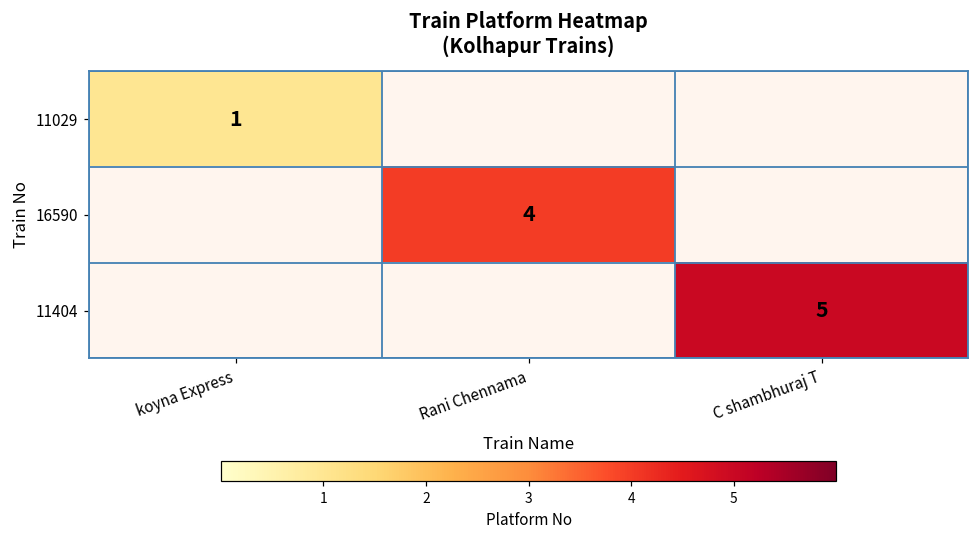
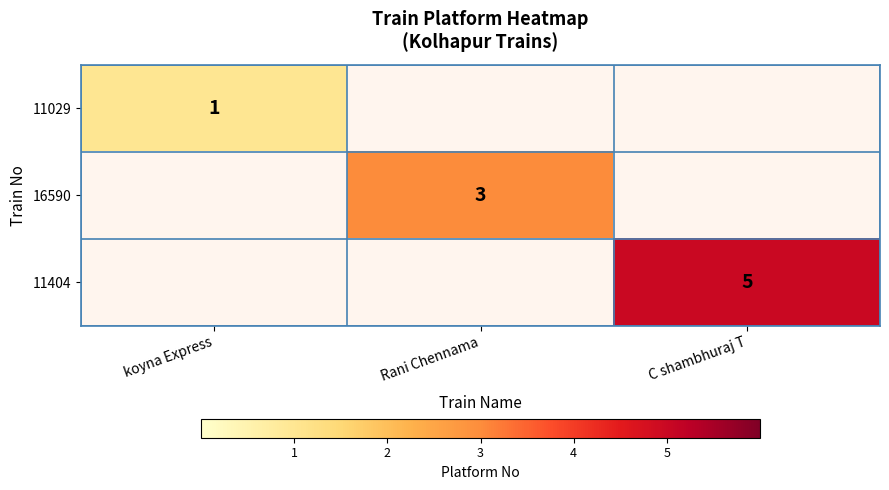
  {
    "11029": {
      "koyna Express": 1
    },
    "16590": {
-     "Rani Chennama": 4
+     "Rani Chennama": 3
    },
    "11404": {
      "C shambhuraj T": 5
    }
  }
